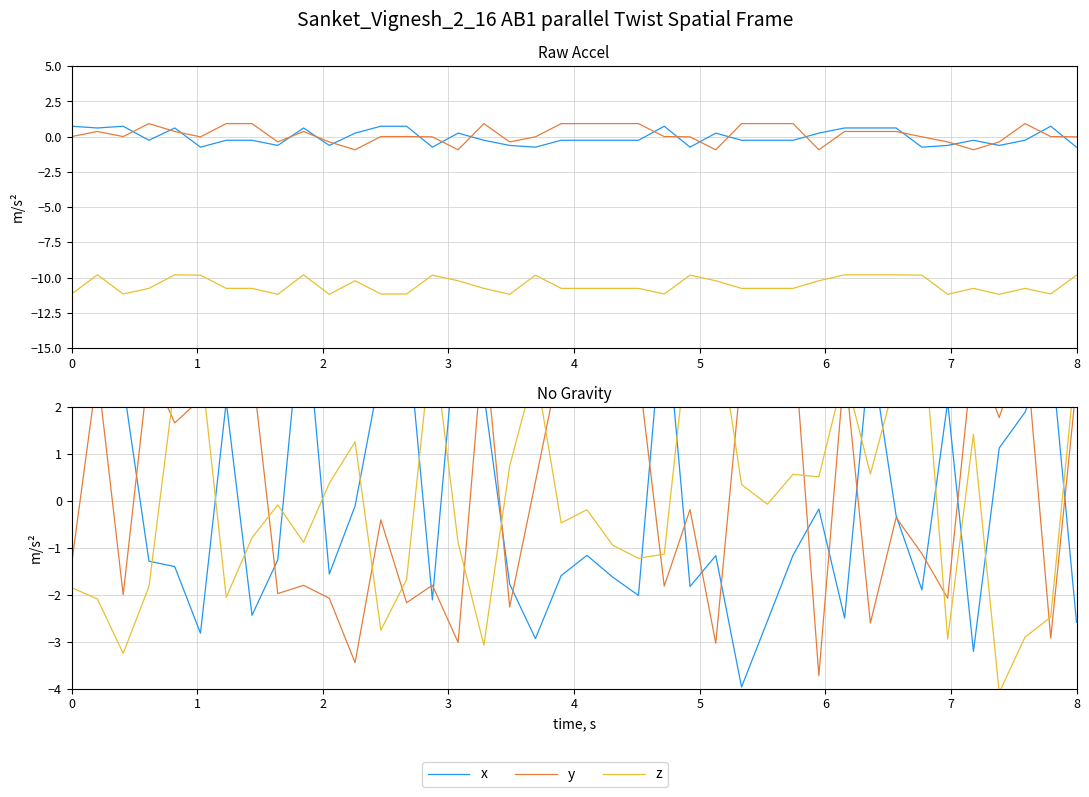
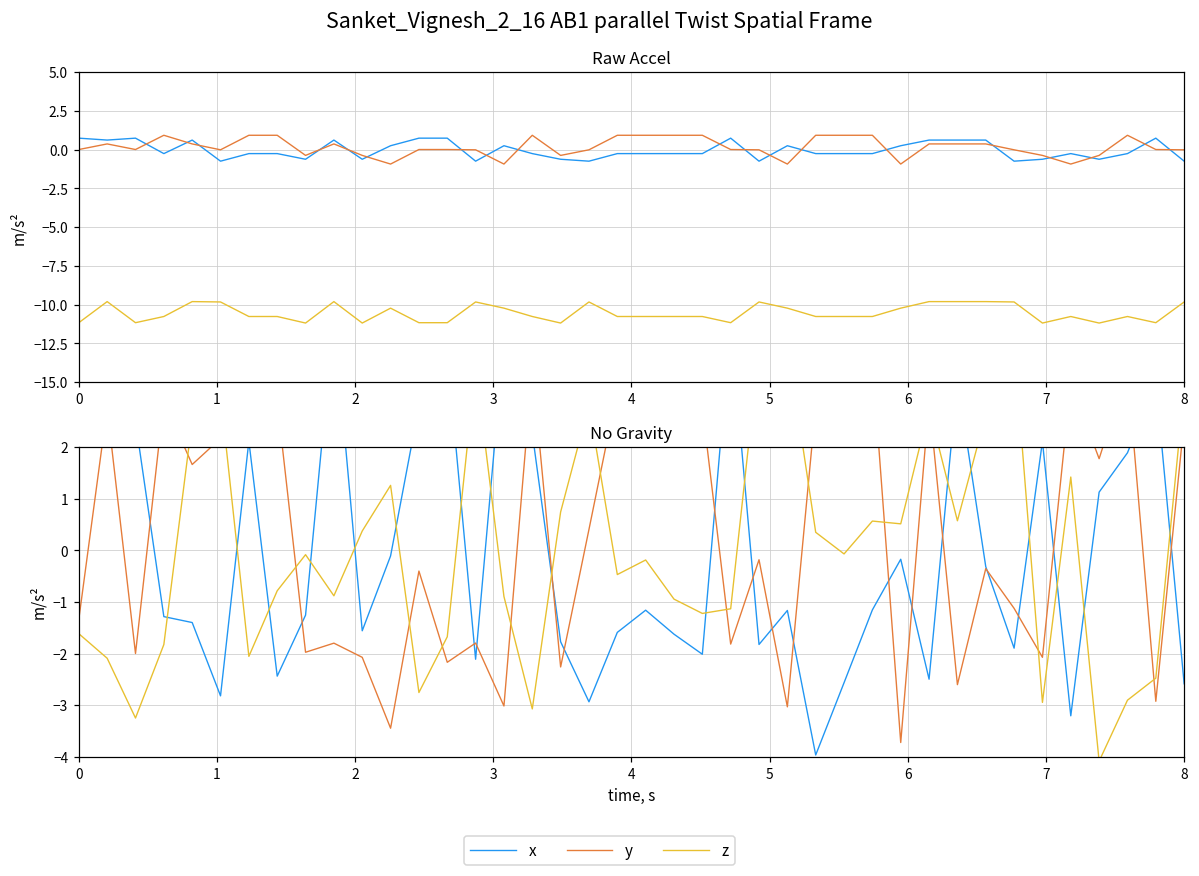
  {
    "Raw Accel": {
      "x": {
        "0": 0.7
      },
      "y": {
        "0": 0.0
      },
      "z": {
        "0": -11.2
      }
    },
    "No Gravity": {
      "y": {
        "0": -1.3
      },
      "z": {
-       "0": -1.8
+       "0": -1.6
      }
    }
  }
